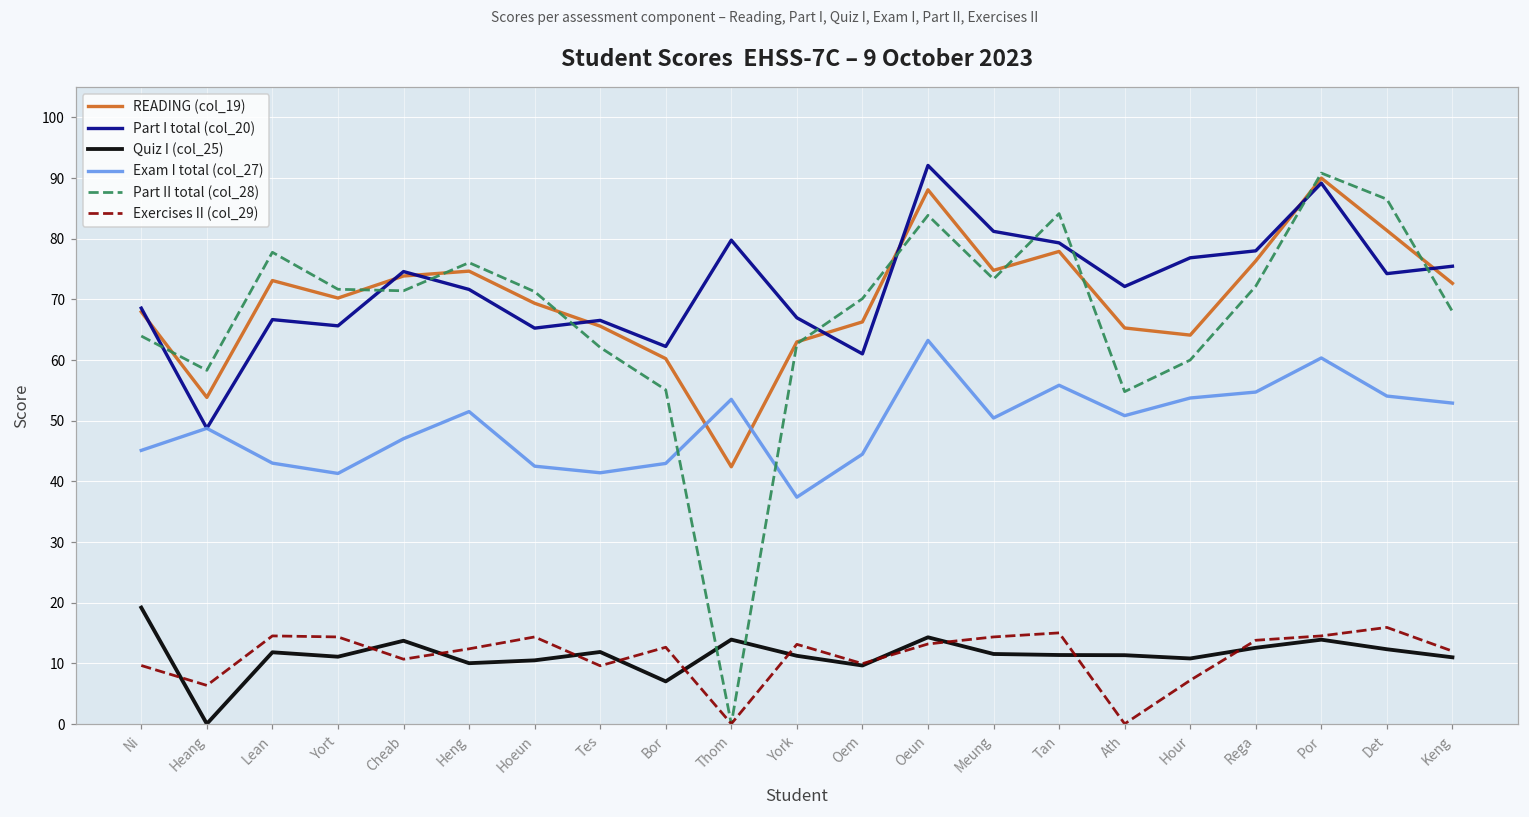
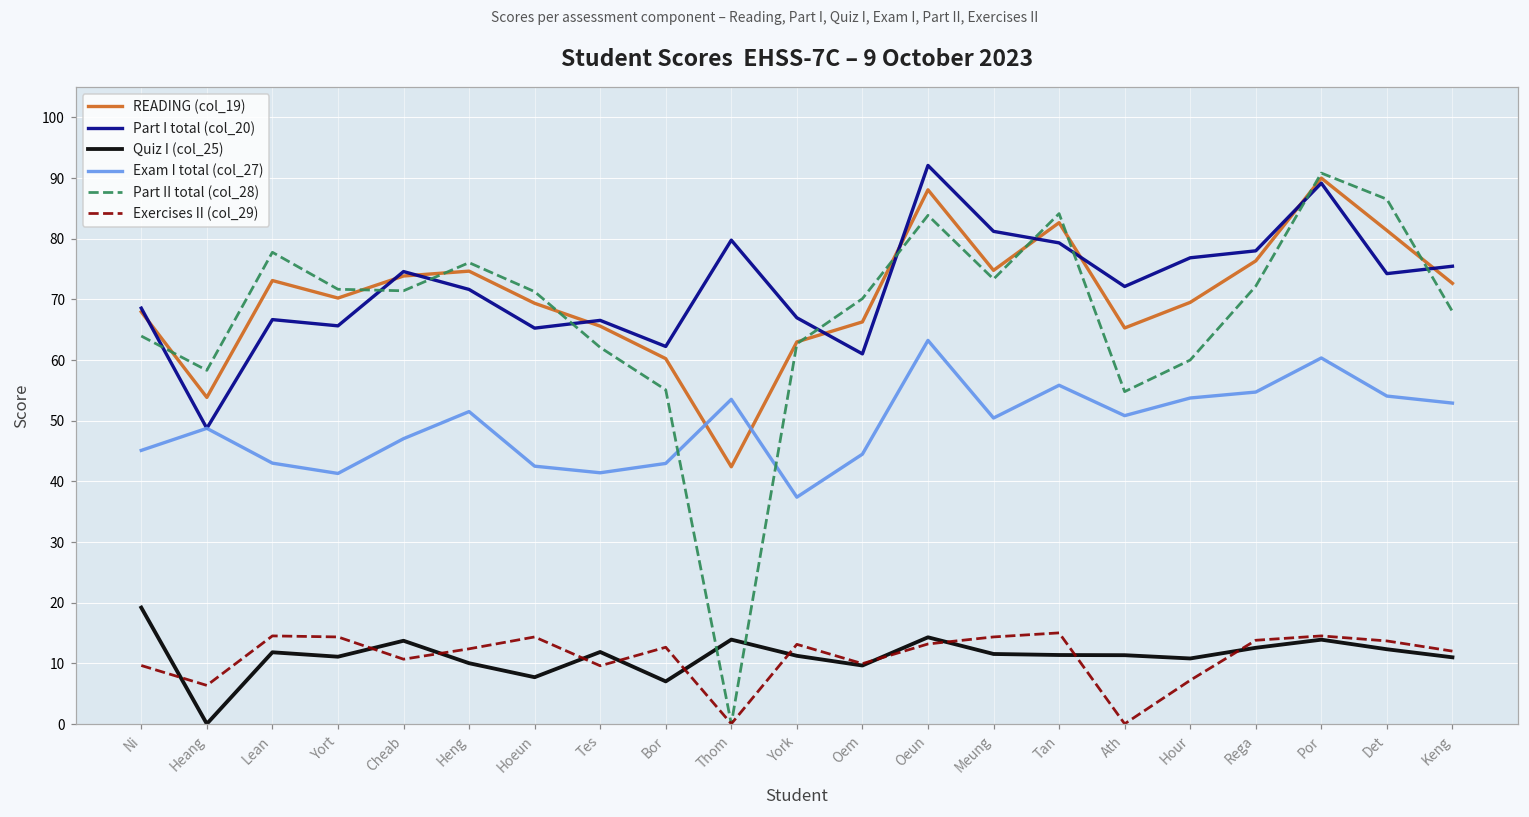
  {
    "READING (col_19)": {
      "Ni": 68,
      "Heang": 54,
      "Lean": 73,
      "Yort": 70,
      "Cheab": 74,
      "Heng": 75,
      "Hoeun": 69,
      "Tes": 66,
      "Bor": 60,
      "Thom": 42,
      "Oem": 66,
      "Oeun": 88,
      "Meung": 75,
-     "Tan": 78,
+     "Tan": 83,
      "Ath": 65,
-     "Hour": 64,
+     "Hour": 70,
      "Rega": 76,
      "Por": 90,
      "Det": 81,
      "Keng": 73
    },
    "Part I total (col_20)": {
      "Ni": 69,
      "Lean": 67,
      "Yort": 66,
      "Cheab": 75,
      "Heng": 72,
      "Hoeun": 65,
      "Tes": 67,
      "Bor": 62,
      "Thom": 80,
      "York": 67,
      "Oem": 61,
      "Oeun": 92,
      "Meung": 81,
      "Tan": 79,
      "Ath": 72,
      "Hour": 77,
      "Rega": 78,
      "Por": 89,
      "Det": 74,
      "Keng": 75
    },
    "Quiz I (col_25)": {
      "Ni": 19,
      "Heang": 0,
      "Lean": 12,
      "Yort": 11,
      "Cheab": 14,
      "Heng": 10,
-     "Hoeun": 10,
+     "Hoeun": 8,
      "Tes": 12,
      "Bor": 7,
      "Thom": 14,
      "York": 11,
      "Oeun": 14,
      "Meung": 12,
      "Tan": 11,
      "Ath": 11,
      "Hour": 11,
      "Rega": 13,
      "Por": 14,
      "Det": 12,
      "Keng": 11
    },
    "Exam I total (col_27)": {
      "Ni": 45,
      "Lean": 43,
      "Yort": 41,
      "Cheab": 47,
      "Heng": 51,
      "Hoeun": 42,
      "Tes": 41,
      "Bor": 43,
      "Thom": 54,
      "York": 37,
      "Oem": 44,
      "Oeun": 63,
      "Meung": 50,
      "Tan": 56,
      "Ath": 51,
      "Hour": 54,
      "Rega": 55,
      "Por": 60,
      "Det": 54,
      "Keng": 53
    },
    "Part II total (col_28)": {
      "Ni": 64,
      "Heang": 58,
      "Lean": 78,
      "Yort": 72,
      "Cheab": 71,
      "Heng": 76,
      "Hoeun": 71,
      "Tes": 62,
      "Bor": 55,
      "Oem": 70,
      "Oeun": 84,
      "Meung": 73,
      "Tan": 84,
      "Ath": 55,
      "Hour": 60,
      "Rega": 72,
      "Por": 91,
      "Det": 87,
      "Keng": 68
    },
    "Exercises II (col_29)": {
      "Ni": 10,
      "Heang": 6,
      "Lean": 15,
      "Yort": 14,
      "Cheab": 11,
      "Heng": 12,
      "Hoeun": 14,
      "Tes": 10,
      "Bor": 13,
      "York": 13,
      "Oeun": 13,
      "Meung": 14,
      "Tan": 15,
      "Ath": 0,
      "Hour": 7,
      "Rega": 14,
      "Por": 15,
-     "Det": 16,
+     "Det": 14,
      "Keng": 12
    }
  }
